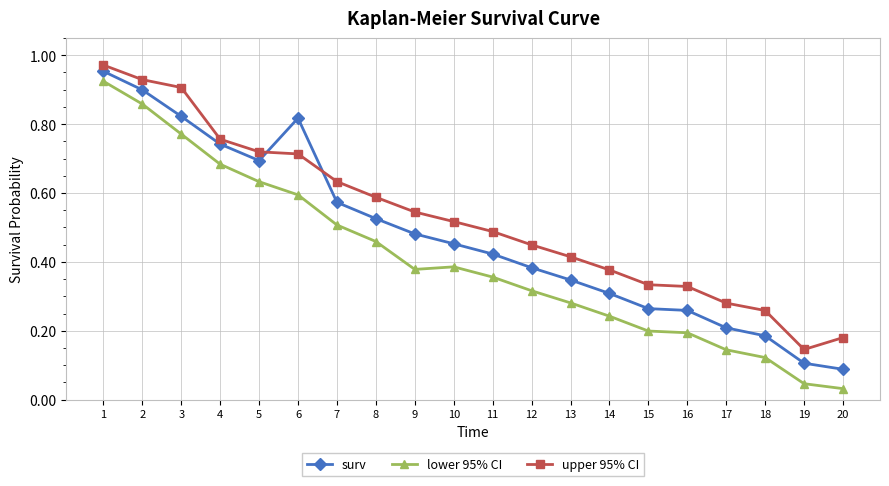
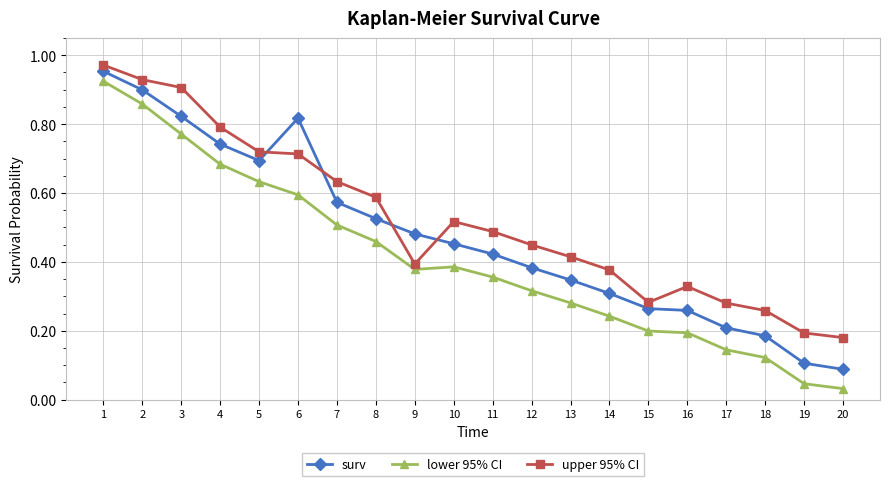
  {
    "surv": {
      "1": 0.95,
      "2": 0.90,
      "3": 0.82,
      "4": 0.74,
      "5": 0.69,
      "6": 0.82,
      "7": 0.57,
      "8": 0.53,
      "9": 0.48,
      "10": 0.45,
      "11": 0.42,
      "12": 0.38,
      "13": 0.35,
      "14": 0.31,
      "15": 0.26,
      "16": 0.26,
      "17": 0.21,
      "18": 0.19,
      "19": 0.11,
      "20": 0.09
    },
    "lower 95% CI": {
      "1": 0.92,
      "2": 0.86,
      "3": 0.77,
      "4": 0.68,
      "5": 0.63,
      "6": 0.59,
      "7": 0.51,
      "8": 0.46,
      "9": 0.38,
      "10": 0.39,
      "11": 0.36,
      "12": 0.32,
      "13": 0.28,
      "14": 0.24,
      "15": 0.20,
      "16": 0.19,
      "17": 0.14,
      "18": 0.12,
      "19": 0.05,
      "20": 0.03
    },
    "upper 95% CI": {
      "1": 0.97,
      "2": 0.93,
      "3": 0.91,
-     "4": 0.76,
+     "4": 0.79,
      "5": 0.72,
      "6": 0.71,
      "7": 0.63,
      "8": 0.59,
-     "9": 0.54,
+     "9": 0.39,
      "10": 0.52,
      "11": 0.49,
      "12": 0.45,
      "13": 0.41,
      "14": 0.38,
-     "15": 0.33,
+     "15": 0.28,
      "16": 0.33,
      "17": 0.28,
      "18": 0.26,
-     "19": 0.15,
+     "19": 0.19,
      "20": 0.18
    }
  }
